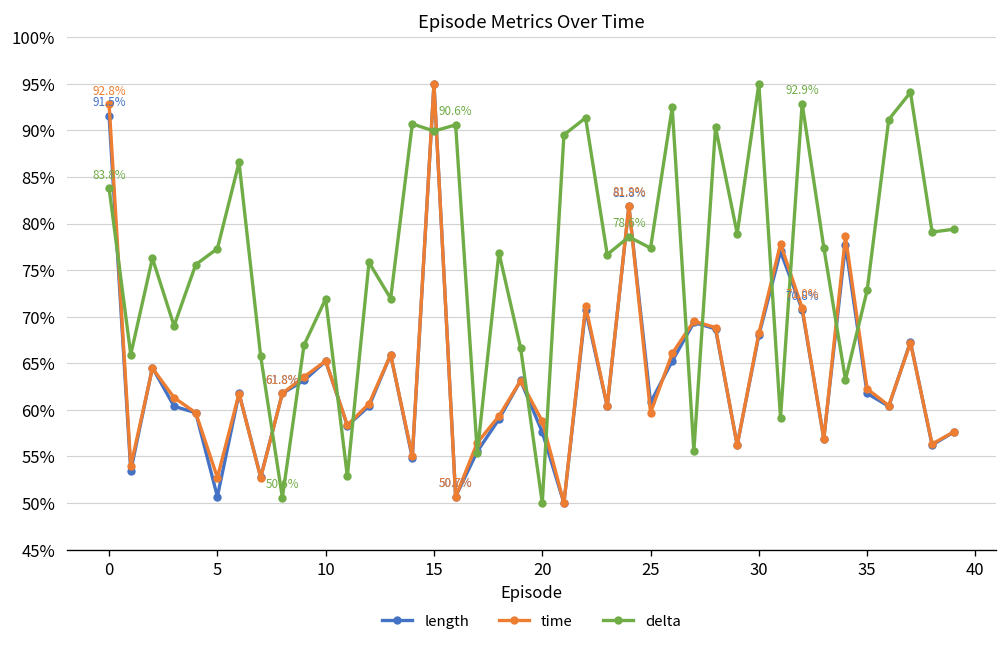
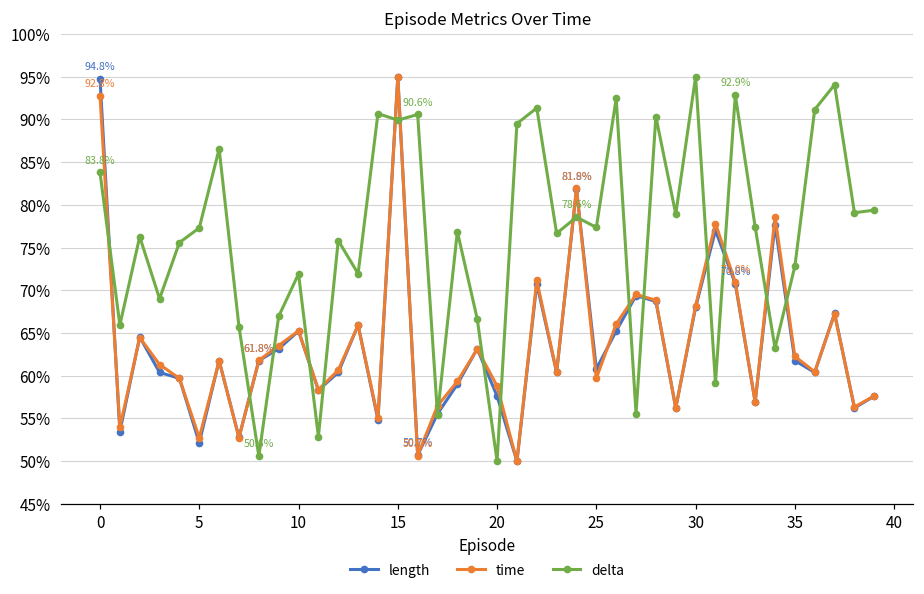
  {
    "length": {
-     "0": "91.5%",
-     "5": "51%"
+     "0": "94.8%",
+     "5": "52%"
    },
    "time": {
      "5": "53%",
      "20": "59%",
      "25": "60%",
      "35": "62%"
    },
    "delta": {
      "0": "83.8%"
    }
  }
